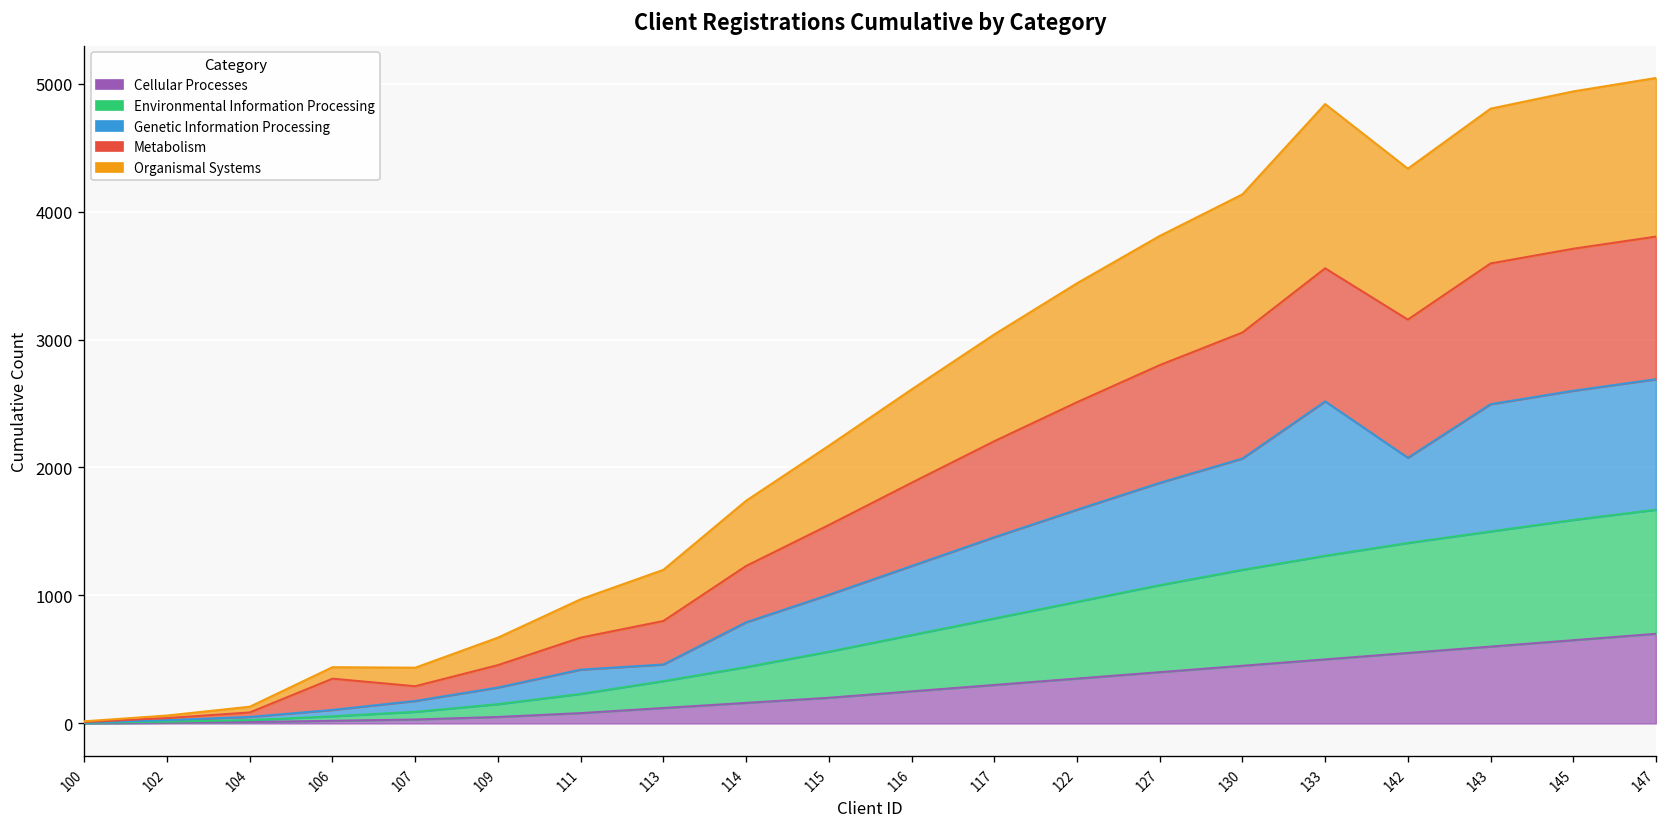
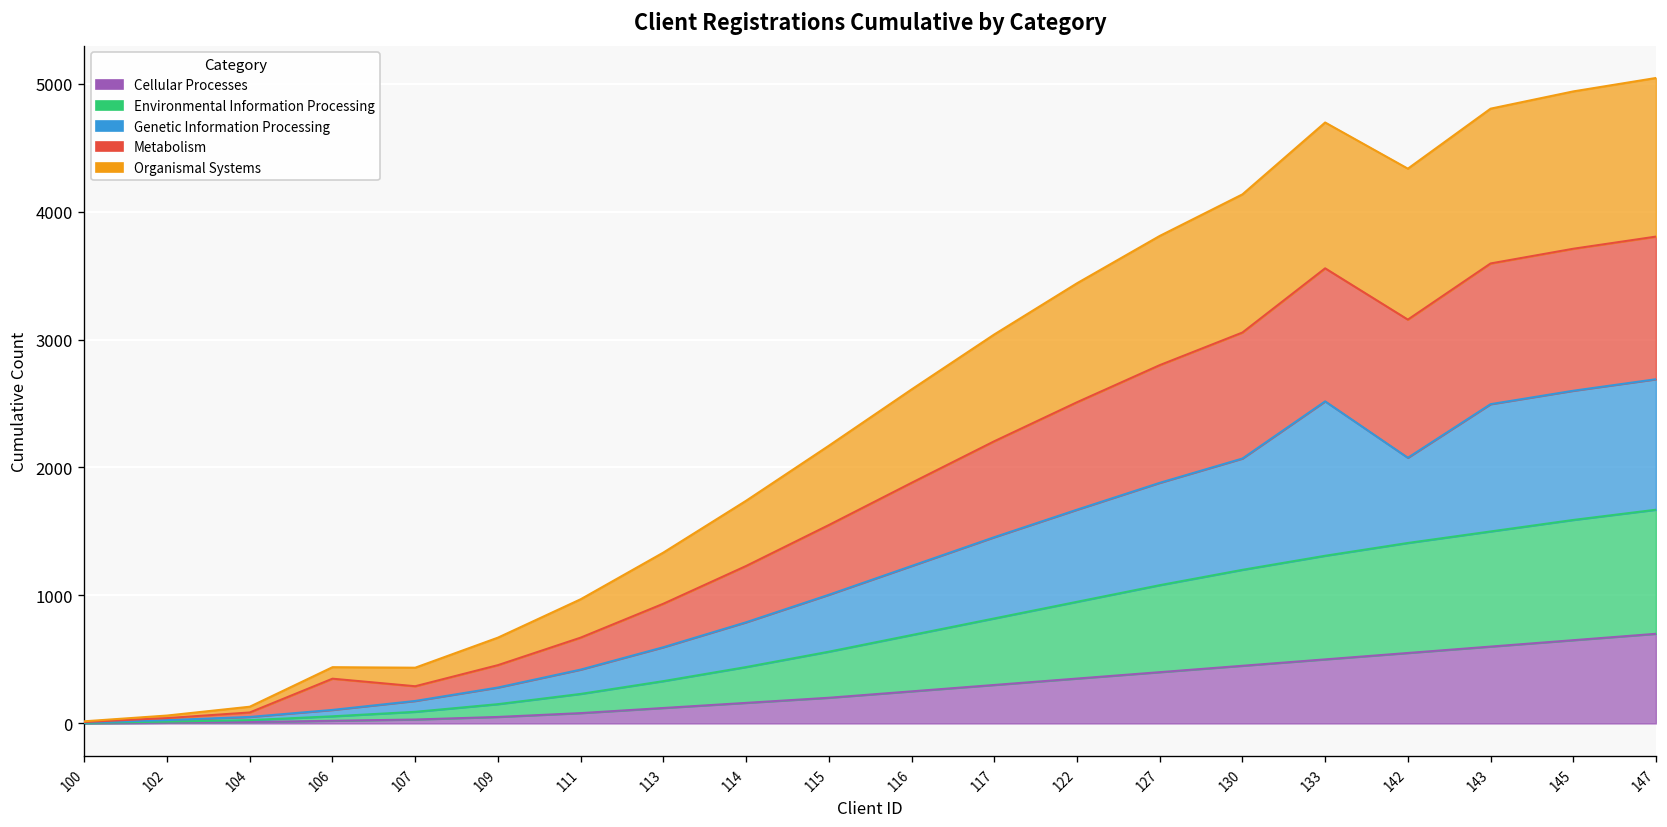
  {
    "Cellular Processes": {
      "106": 20,
      "107": 30,
      "109": 50,
      "111": 80,
      "113": 120,
      "114": 160,
      "115": 200,
      "116": 250,
      "117": 300,
      "122": 350,
      "127": 400,
      "130": 450,
      "133": 500,
      "142": 550,
      "143": 600,
      "145": 650,
      "147": 700
    },
    "Environmental Information Processing": {
      "106": 40,
      "107": 60,
      "109": 100,
      "111": 150,
      "113": 210,
      "114": 280,
      "115": 360,
      "116": 440,
      "117": 520,
      "122": 600,
      "127": 680,
      "130": 750,
      "133": 810,
      "142": 860,
      "143": 900,
      "145": 940,
      "147": 970
    },
    "Genetic Information Processing": {
      "104": 30,
      "106": 50,
      "107": 90,
      "109": 130,
      "111": 190,
-     "113": 130,
+     "113": 270,
      "114": 350,
      "115": 450,
      "116": 540,
      "117": 640,
      "122": 720,
      "127": 800,
      "130": 870,
      "133": 1210,
      "142": 670,
      "143": 1000,
      "145": 1010,
      "147": 1020
    },
    "Metabolism": {
      "104": 40,
      "106": 240,
      "107": 120,
      "109": 180,
      "111": 250,
      "113": 340,
      "114": 440,
      "115": 550,
      "116": 650,
      "117": 750,
      "122": 840,
      "127": 920,
      "130": 990,
      "133": 1040,
      "142": 1080,
      "143": 1100,
      "145": 1110,
      "147": 1120
    },
    "Organismal Systems": {
      "104": 50,
      "106": 90,
      "107": 150,
      "109": 220,
      "111": 300,
      "113": 400,
      "114": 510,
      "115": 620,
      "116": 730,
      "117": 840,
      "122": 930,
      "127": 1010,
      "130": 1080,
-     "133": 1280,
+     "133": 1140,
      "142": 1180,
      "143": 1210,
      "145": 1230,
      "147": 1240
    }
  }
